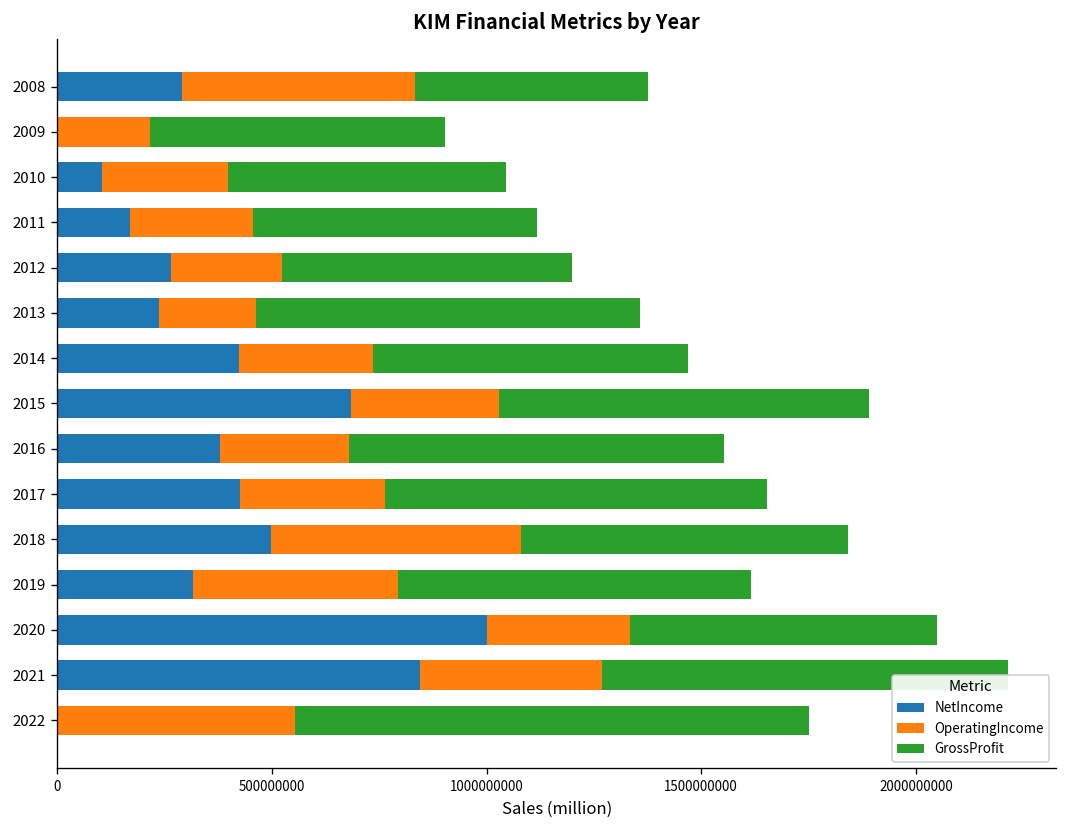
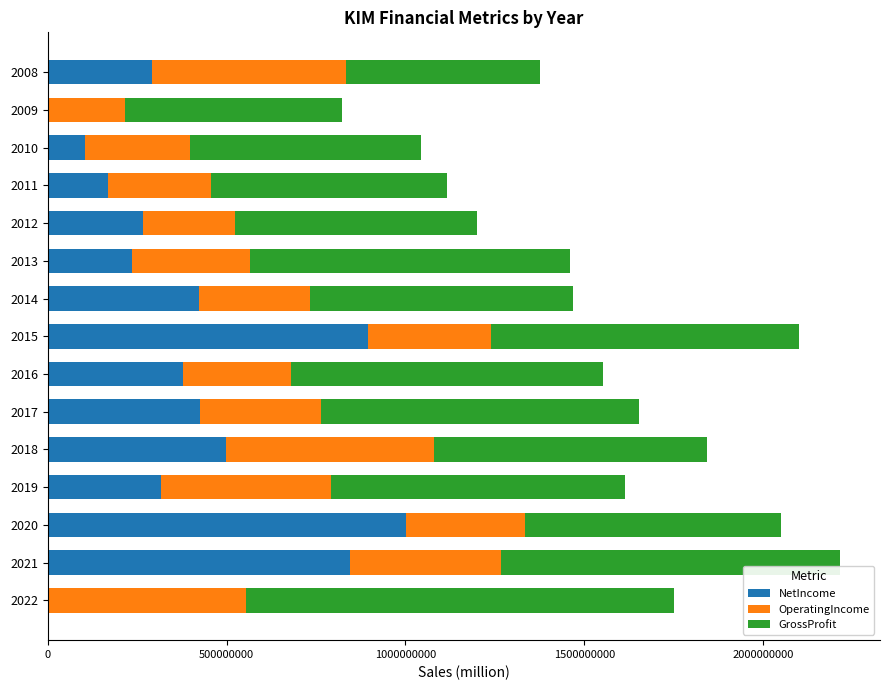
  {
    "NetIncome": {
      "2008": 290000000,
      "2010": 100000000,
      "2011": 170000000,
      "2012": 270000000,
      "2013": 240000000,
      "2014": 420000000,
-     "2015": 680000000,
+     "2015": 890000000,
      "2016": 380000000,
      "2017": 430000000,
      "2018": 500000000,
      "2019": 320000000,
      "2020": 1000000000,
      "2021": 840000000
    },
    "OperatingIncome": {
      "2008": 540000000,
      "2009": 220000000,
      "2010": 290000000,
      "2011": 290000000,
      "2012": 260000000,
-     "2013": 230000000,
+     "2013": 330000000,
      "2014": 310000000,
      "2015": 340000000,
      "2016": 300000000,
      "2017": 340000000,
      "2018": 580000000,
      "2019": 480000000,
      "2020": 330000000,
      "2021": 420000000,
      "2022": 570000000
    },
    "GrossProfit": {
      "2008": 540000000,
-     "2009": 690000000,
+     "2009": 610000000,
      "2010": 650000000,
      "2011": 660000000,
      "2012": 680000000,
      "2013": 900000000,
      "2014": 740000000,
      "2015": 860000000,
      "2016": 870000000,
      "2017": 890000000,
      "2018": 760000000,
      "2019": 820000000,
      "2020": 710000000,
      "2021": 950000000,
      "2022": 1200000000
    }
  }
